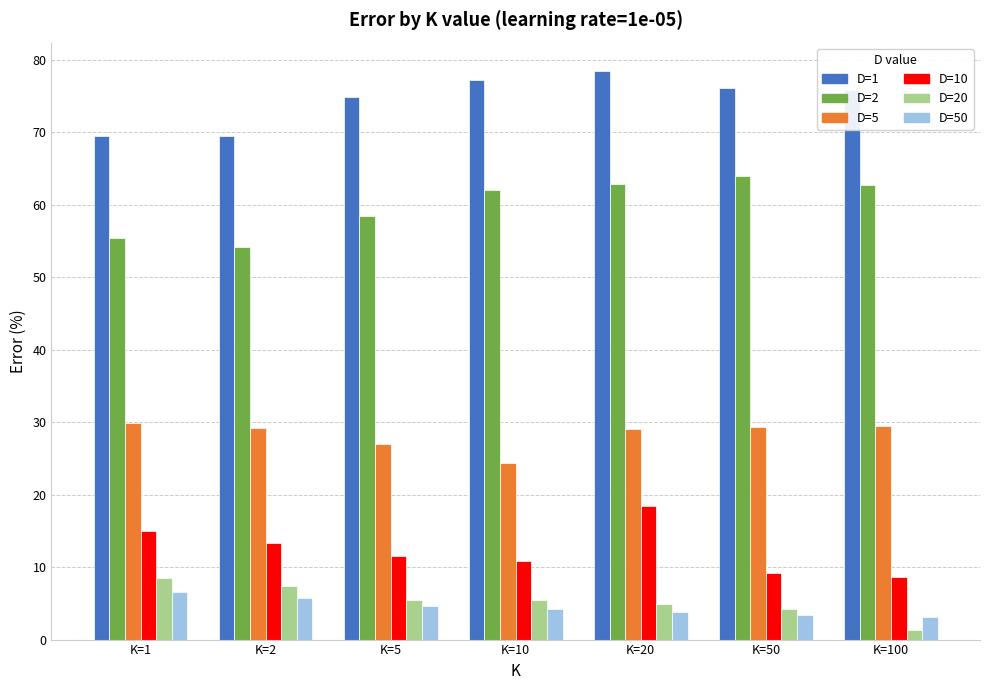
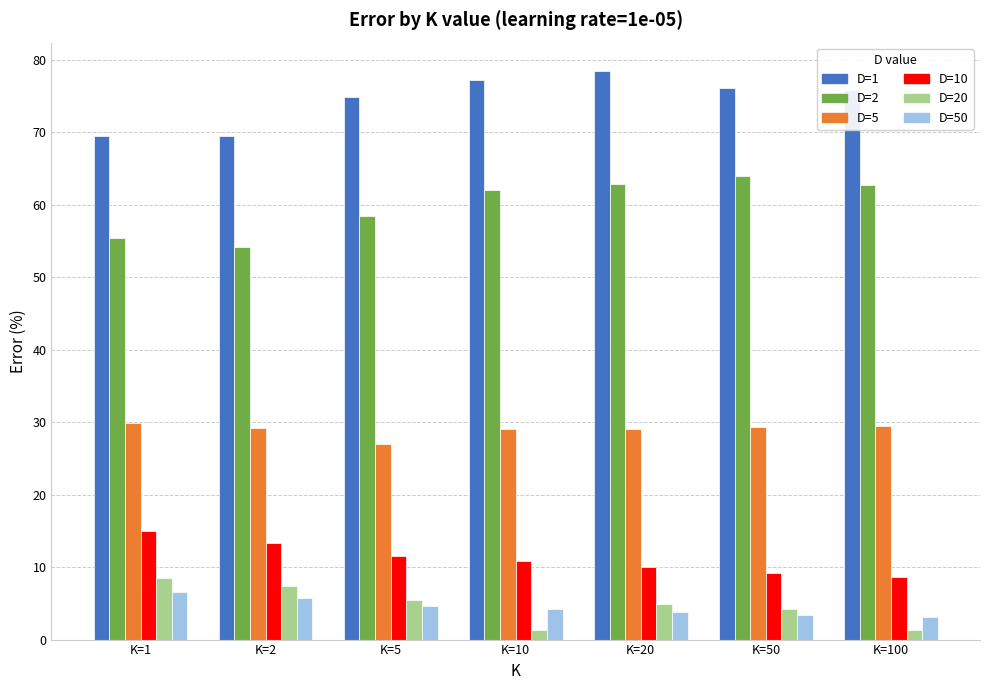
  {
    "D=1": {
      "K=1": 70,
      "K=2": 69,
      "K=5": 75,
      "K=10": 77,
      "K=20": 78,
      "K=50": 76
    },
    "D=2": {
      "K=1": 55,
      "K=2": 54,
      "K=5": 58,
      "K=10": 62,
      "K=20": 63,
      "K=50": 64,
      "K=100": 63
    },
    "D=5": {
      "K=1": 30,
      "K=2": 29,
      "K=5": 27,
-     "K=10": 24,
+     "K=10": 29,
      "K=20": 29,
      "K=50": 29,
      "K=100": 29
    },
    "D=10": {
      "K=1": 15,
      "K=2": 13,
      "K=5": 12,
      "K=10": 11,
-     "K=20": 18,
+     "K=20": 10,
      "K=50": 9,
      "K=100": 9
    },
    "D=20": {
      "K=1": 8,
      "K=2": 7,
      "K=5": 6,
-     "K=10": 5,
+     "K=10": 1,
      "K=20": 5,
      "K=50": 4,
      "K=100": 1
    },
    "D=50": {
      "K=1": 7,
      "K=2": 6,
      "K=5": 5,
      "K=10": 4,
      "K=20": 4,
      "K=50": 3,
      "K=100": 3
    }
  }
